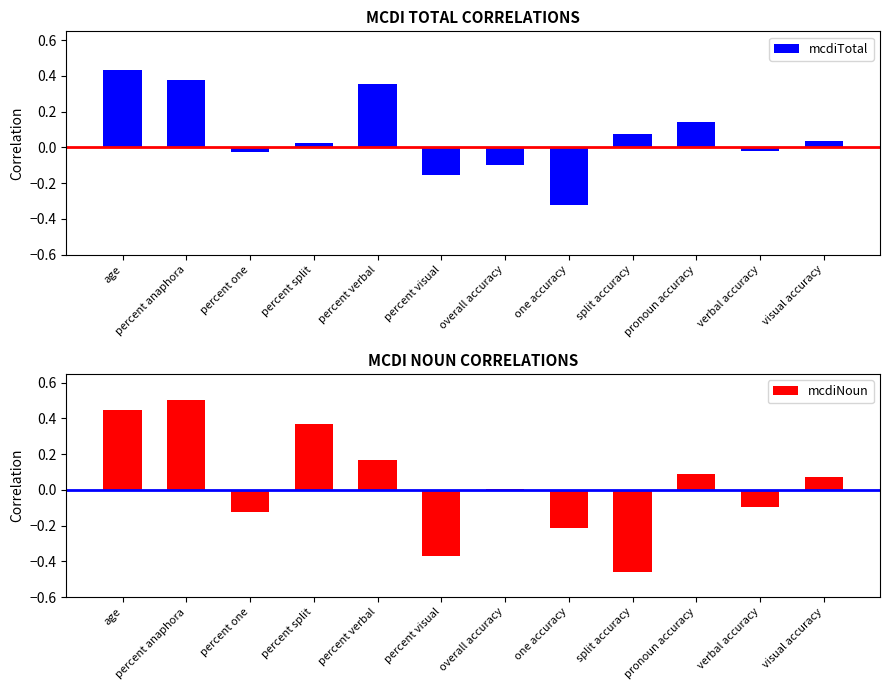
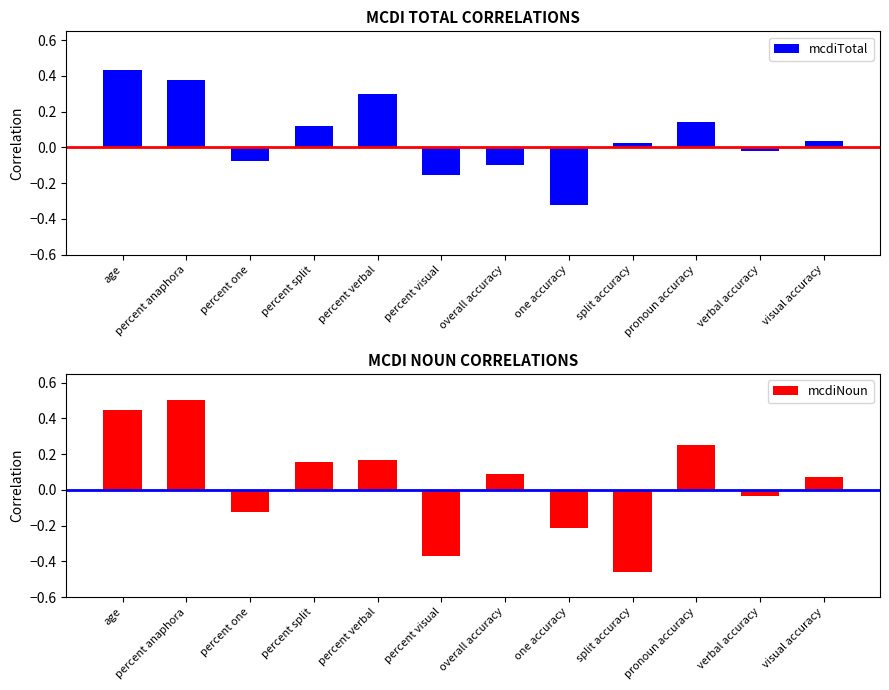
  {
    "MCDI TOTAL CORRELATIONS": {
      "age": 0.43,
      "percent anaphora": 0.38,
-     "percent one": -0.03,
-     "percent split": 0.03,
-     "percent verbal": 0.36,
+     "percent one": -0.08,
+     "percent split": 0.12,
+     "percent verbal": 0.30,
      "percent visual": -0.15,
      "overall accuracy": -0.10,
      "one accuracy": -0.32,
-     "split accuracy": 0.07,
+     "split accuracy": 0.03,
      "pronoun accuracy": 0.14,
      "verbal accuracy": -0.02,
      "visual accuracy": 0.03
    },
    "MCDI NOUN CORRELATIONS": {
      "age": 0.45,
      "percent anaphora": 0.50,
      "percent one": -0.12,
-     "percent split": 0.37,
+     "percent split": 0.15,
      "percent verbal": 0.17,
      "percent visual": -0.37,
-     "overall accuracy": 0.01,
+     "overall accuracy": 0.09,
      "one accuracy": -0.21,
      "split accuracy": -0.46,
-     "pronoun accuracy": 0.09,
-     "verbal accuracy": -0.10,
+     "pronoun accuracy": 0.25,
+     "verbal accuracy": -0.03,
      "visual accuracy": 0.07
    }
  }
